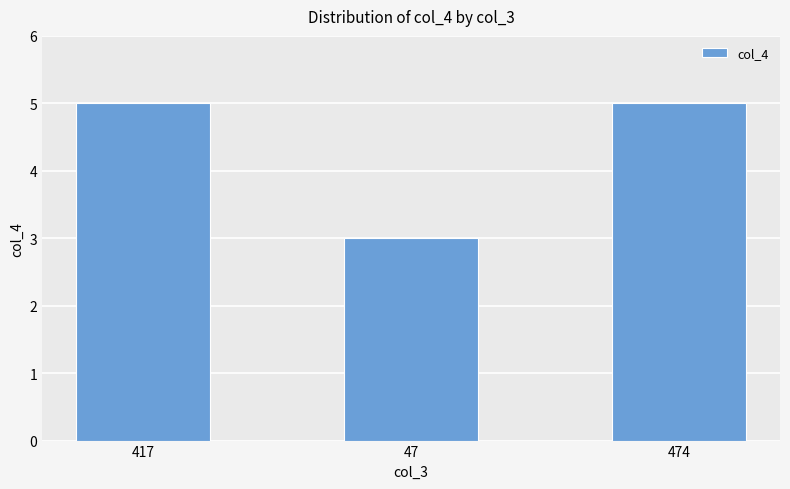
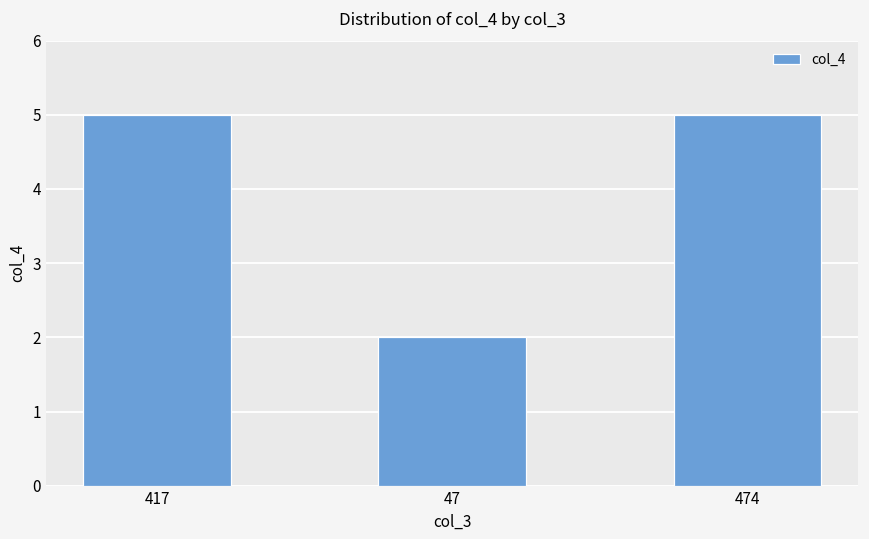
  {
    "417": 5,
-   "47": 3,
+   "47": 2,
    "474": 5
  }
